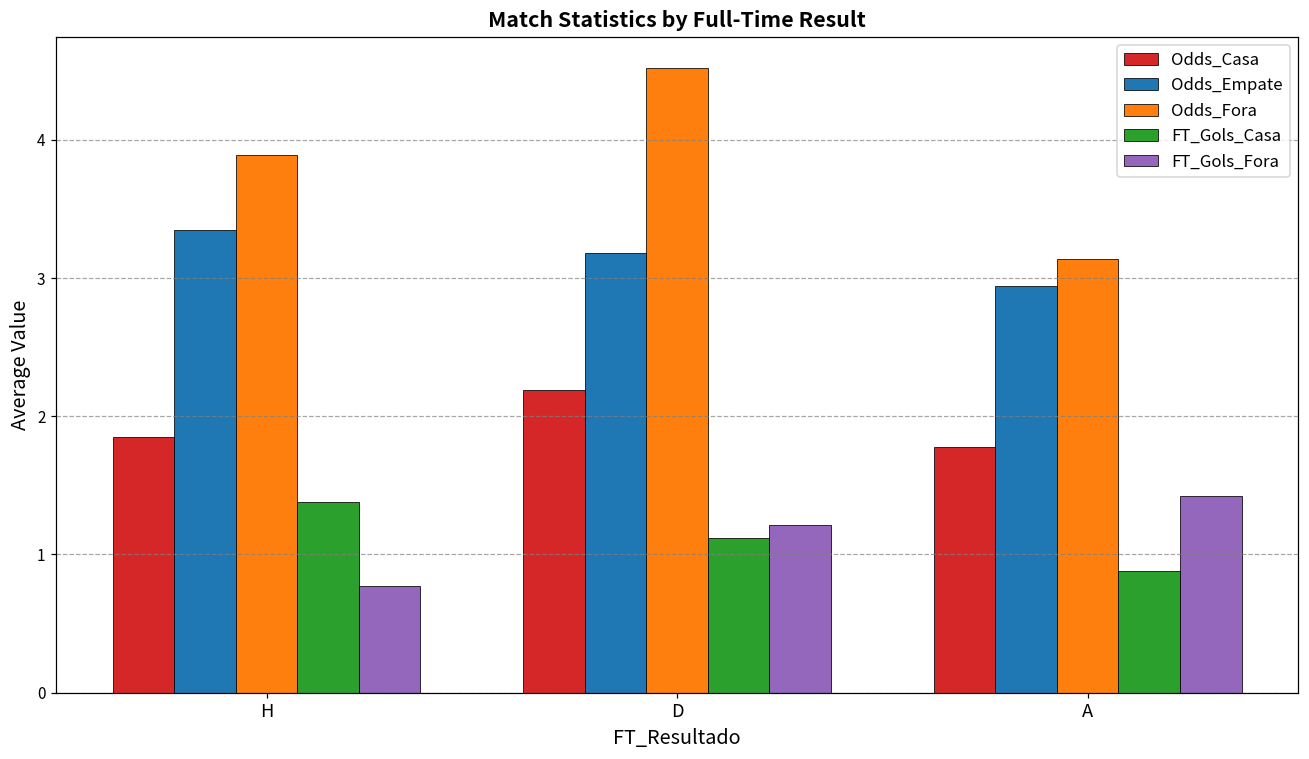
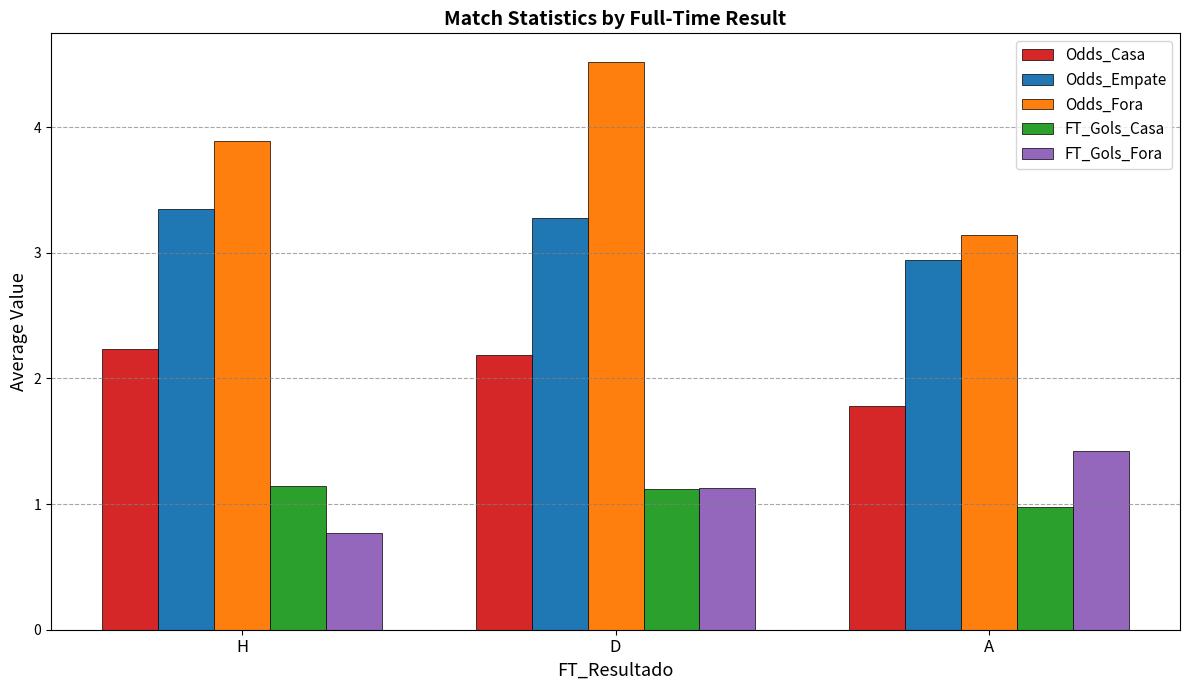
  {
    "Odds_Casa": {
-     "H": 1.85,
+     "H": 2.23,
      "D": 2.19,
      "A": 1.78
    },
    "Odds_Empate": {
      "H": 3.35,
-     "D": 3.18,
+     "D": 3.28,
      "A": 2.94
    },
    "Odds_Fora": {
      "H": 3.89,
      "D": 4.52,
      "A": 3.14
    },
    "FT_Gols_Casa": {
-     "H": 1.38,
+     "H": 1.14,
      "D": 1.12,
-     "A": 0.88
+     "A": 0.98
    },
    "FT_Gols_Fora": {
      "H": 0.77,
-     "D": 1.21,
+     "D": 1.13,
      "A": 1.42
    }
  }
